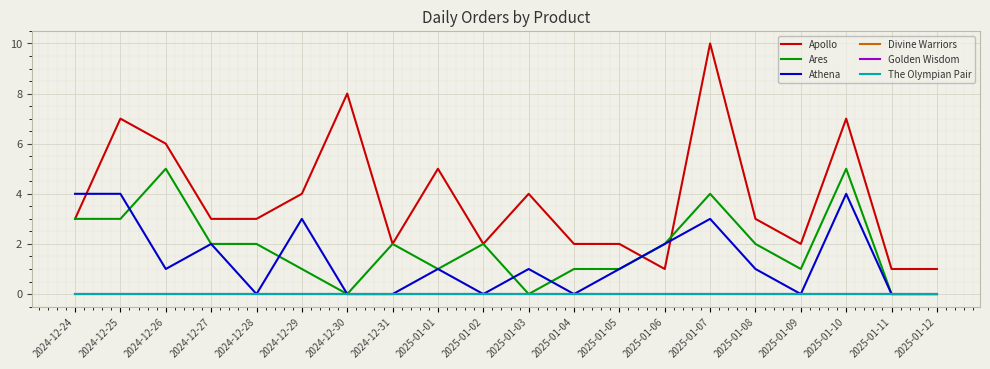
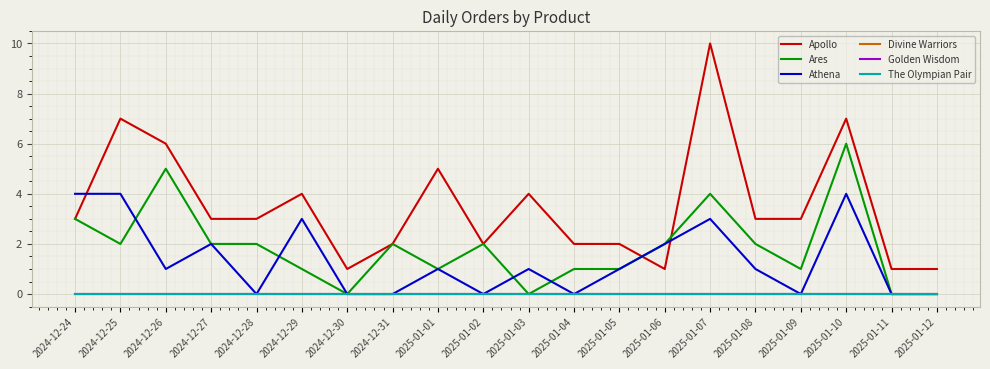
  {
    "Apollo": {
      "2024-12-25": 7,
      "2024-12-26": 6,
      "2024-12-27": 3,
      "2024-12-28": 3,
      "2024-12-29": 4,
-     "2024-12-30": 8,
+     "2024-12-30": 1,
      "2025-01-01": 5,
      "2025-01-03": 4,
      "2025-01-04": 2,
      "2025-01-05": 2,
      "2025-01-06": 1,
      "2025-01-07": 10,
      "2025-01-08": 3,
-     "2025-01-09": 2,
+     "2025-01-09": 3,
      "2025-01-10": 7,
      "2025-01-11": 1,
      "2025-01-12": 1
    },
    "Ares": {
-     "2024-12-25": 3,
+     "2024-12-25": 2,
      "2024-12-26": 5,
      "2024-12-28": 2,
      "2024-12-29": 1,
      "2025-01-04": 1,
      "2025-01-07": 4,
      "2025-01-08": 2,
      "2025-01-09": 1,
-     "2025-01-10": 5
+     "2025-01-10": 6
    },
    "Athena": {
      "2024-12-24": 4,
      "2024-12-25": 4,
      "2024-12-26": 1,
      "2024-12-29": 3,
      "2025-01-03": 1,
      "2025-01-07": 3,
      "2025-01-08": 1,
      "2025-01-10": 4
    },
    "The Olympian Pair": {
      "2024-12-24": 0,
      "2024-12-25": 0,
      "2024-12-26": 0,
      "2024-12-27": 0,
      "2024-12-29": 0,
      "2025-01-01": 0,
      "2025-01-05": 0,
      "2025-01-06": 0,
      "2025-01-07": 0,
      "2025-01-08": 0,
      "2025-01-10": 0
    }
  }
